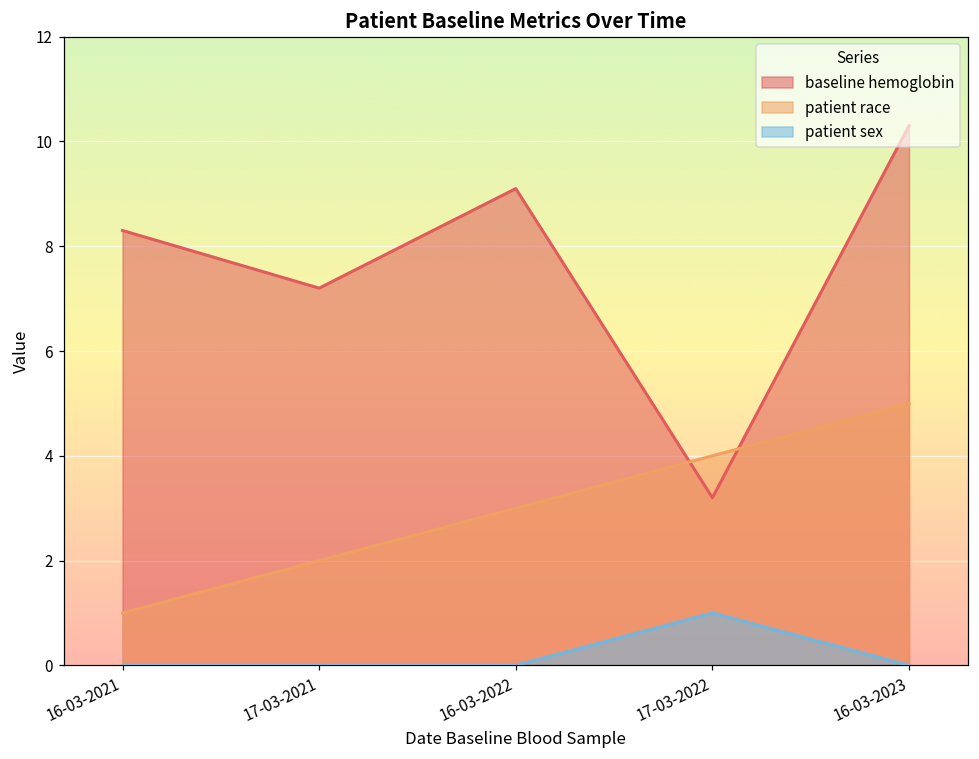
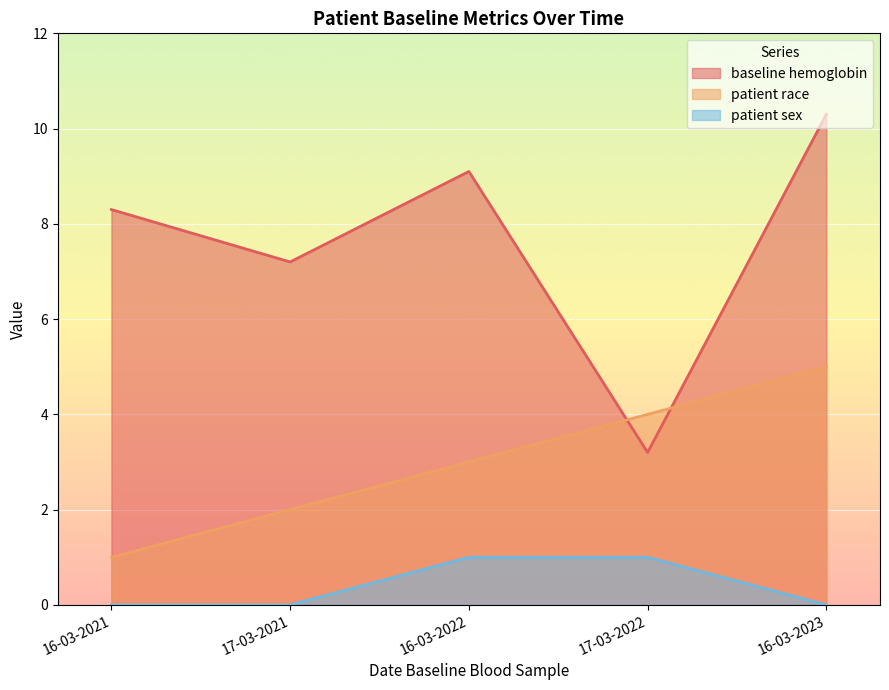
  {
    "patient sex": {
      "16-03-2021": 0,
      "17-03-2021": 0,
-     "16-03-2022": 0,
+     "16-03-2022": 1,
      "17-03-2022": 1,
      "16-03-2023": 0
    }
  }
